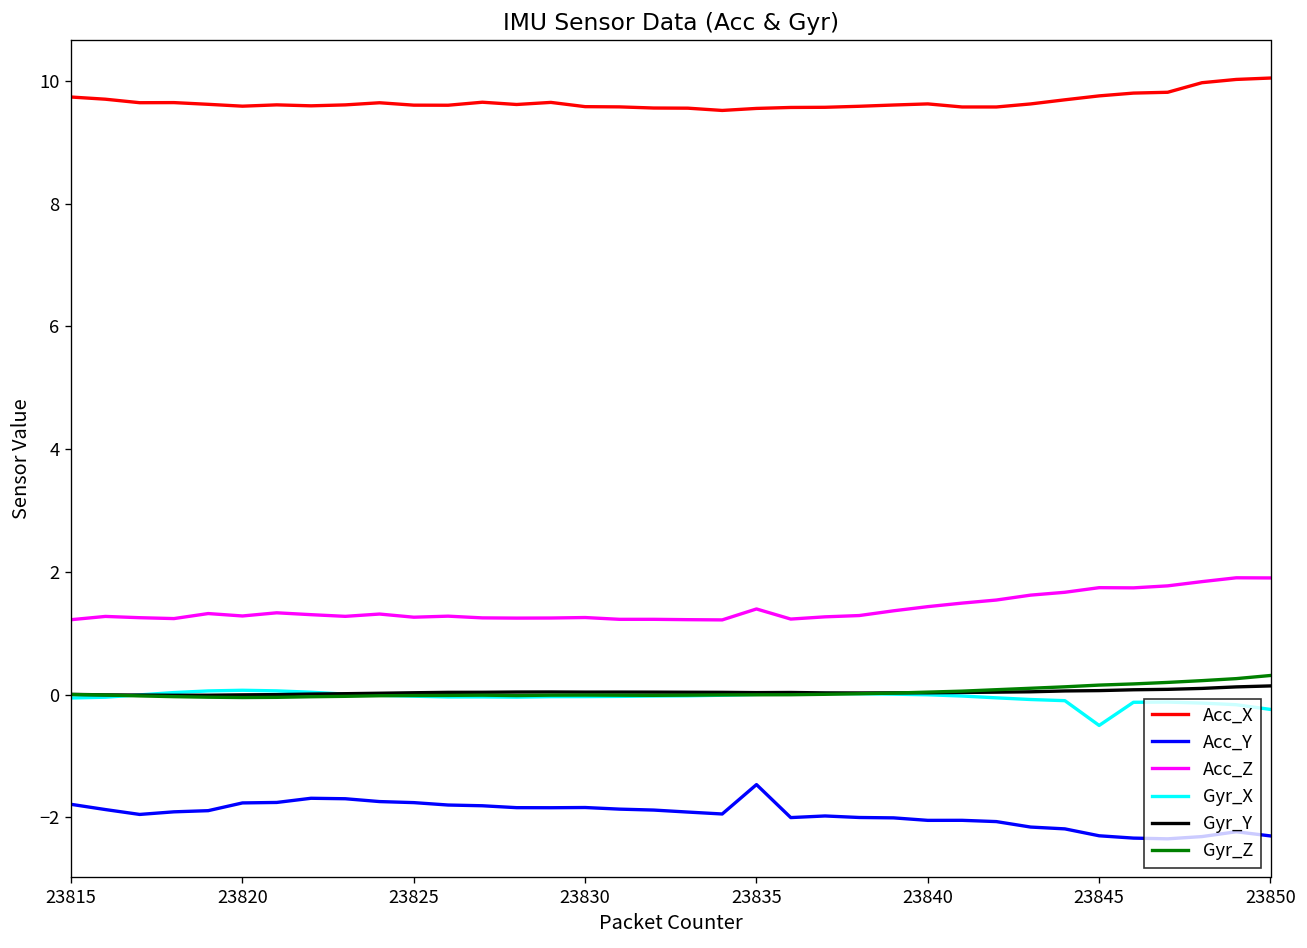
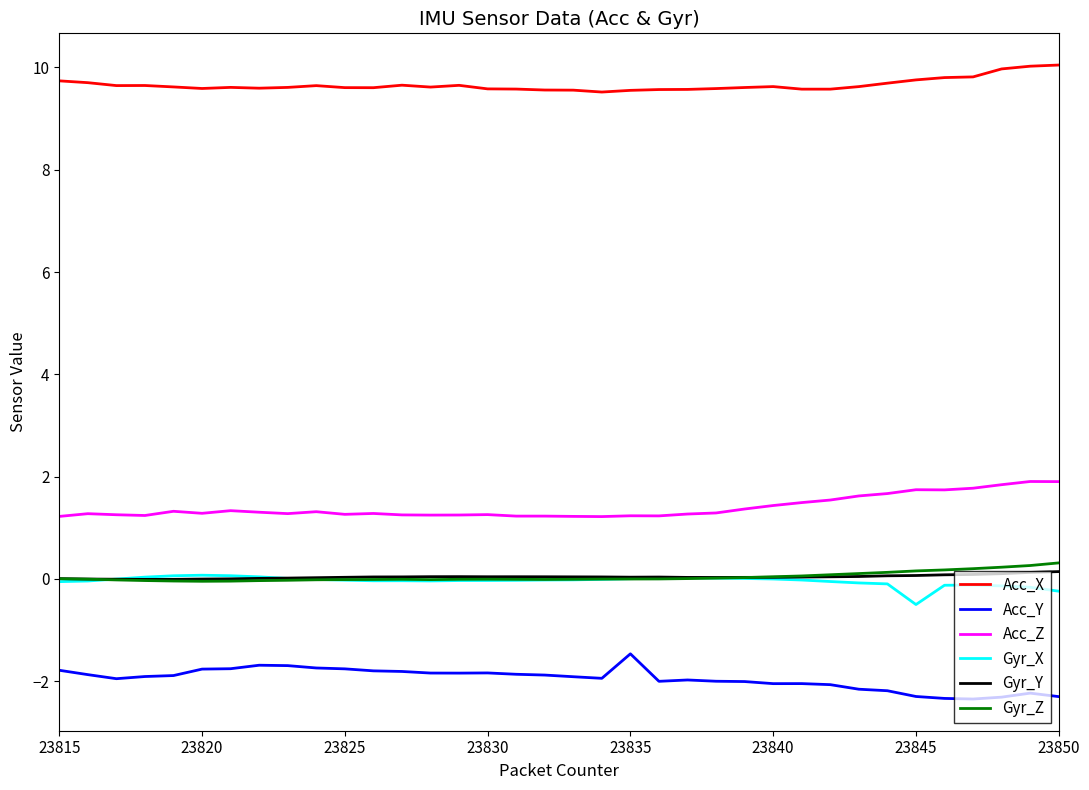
  {
    "Acc_X": {
      "23815": 9.7,
      "23820": 9.6,
      "23825": 9.6,
      "23830": 9.6,
      "23835": 9.6,
      "23840": 9.6,
      "23845": 9.8,
      "23850": 10.0
    },
    "Acc_Y": {
      "23815": -1.8,
      "23820": -1.8,
      "23825": -1.8,
      "23830": -1.8,
      "23835": -1.5,
      "23840": -2.0,
      "23845": -2.3,
      "23850": -2.3
    },
    "Acc_Z": {
      "23815": 1.2,
      "23820": 1.3,
      "23825": 1.3,
      "23830": 1.3,
-     "23835": 1.4,
+     "23835": 1.2,
      "23840": 1.4,
      "23845": 1.7,
      "23850": 1.9
    },
    "Gyr_X": {
      "23815": -0.1,
      "23820": 0.1,
      "23845": -0.5,
      "23850": -0.2
    },
    "Gyr_Y": {
      "23845": 0.1,
      "23850": 0.1
    },
    "Gyr_Z": {
      "23845": 0.2,
      "23850": 0.3
    }
  }
